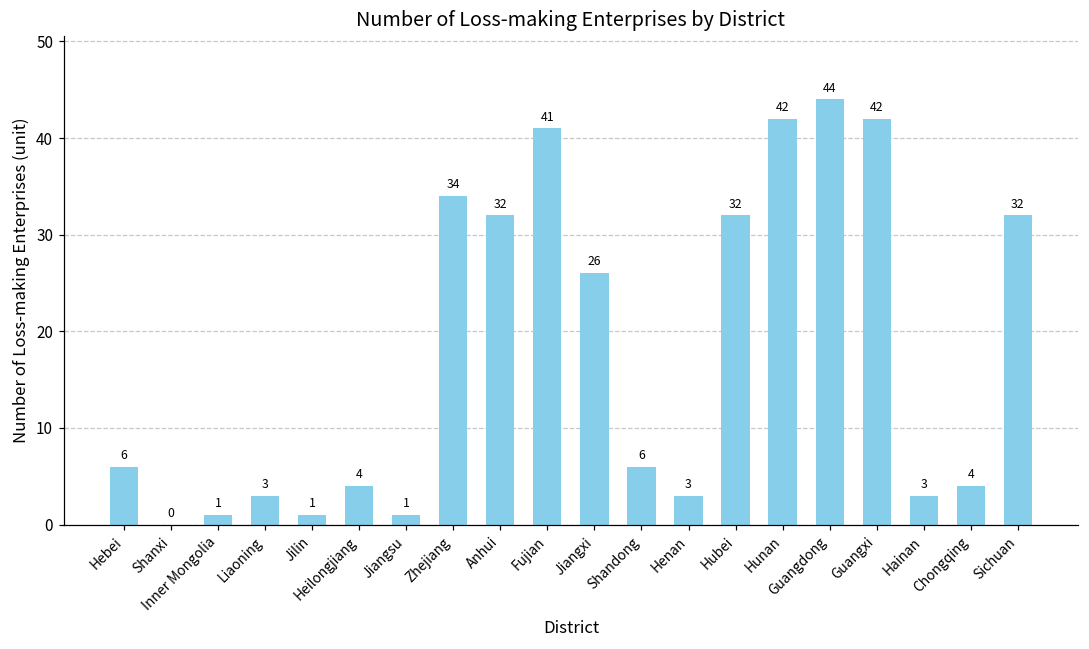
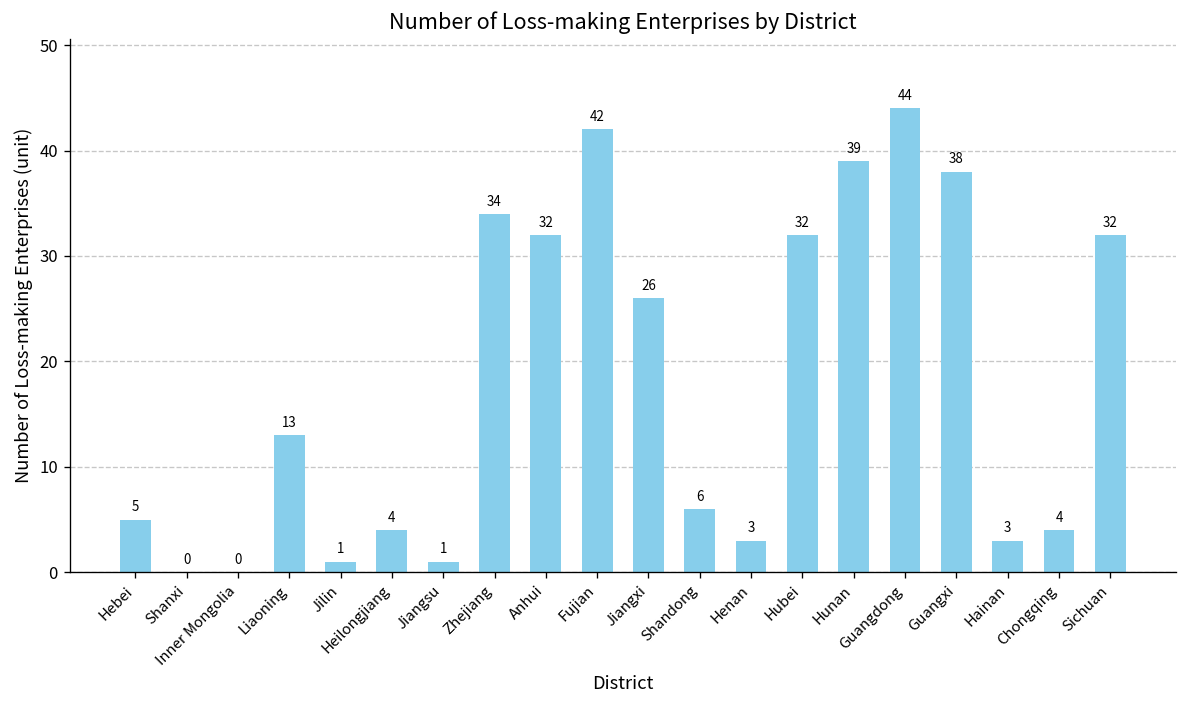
  {
-   "Hebei": 6,
+   "Hebei": 5,
    "Shanxi": 0,
-   "Inner Mongolia": 1,
-   "Liaoning": 3,
+   "Inner Mongolia": 0,
+   "Liaoning": 13,
    "Jilin": 1,
    "Heilongjiang": 4,
    "Jiangsu": 1,
    "Zhejiang": 34,
    "Anhui": 32,
-   "Fujian": 41,
+   "Fujian": 42,
    "Jiangxi": 26,
    "Shandong": 6,
    "Henan": 3,
    "Hubei": 32,
-   "Hunan": 42,
+   "Hunan": 39,
    "Guangdong": 44,
-   "Guangxi": 42,
+   "Guangxi": 38,
    "Hainan": 3,
    "Chongqing": 4,
    "Sichuan": 32
  }
